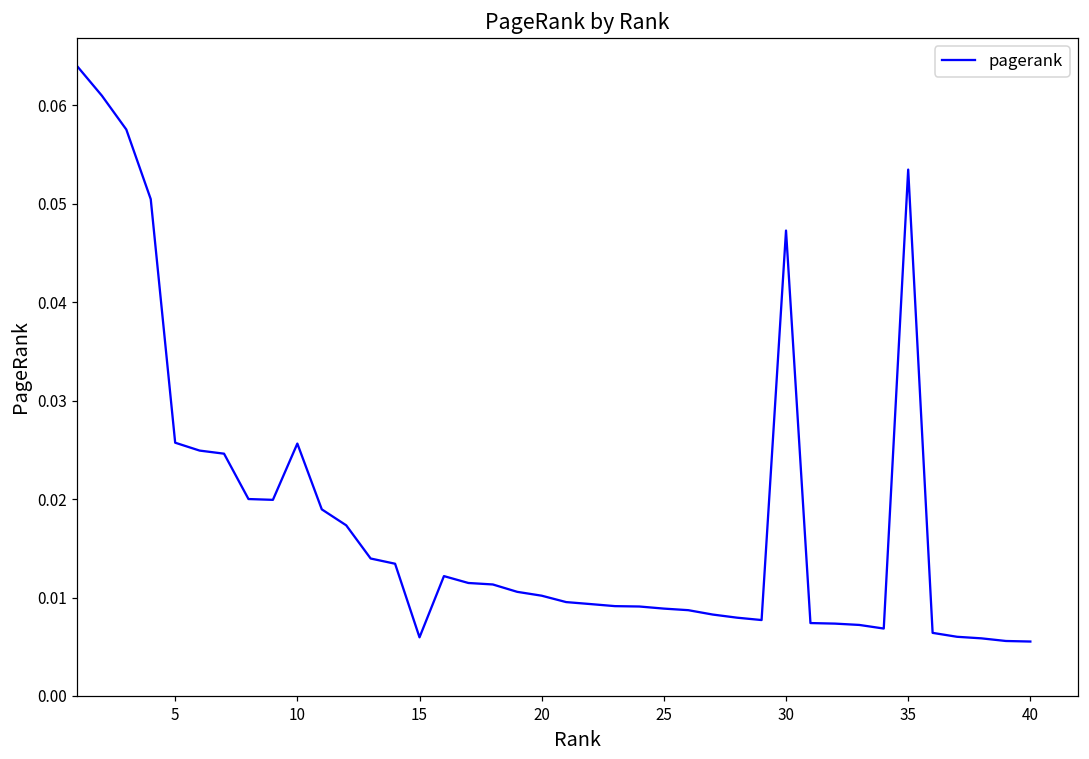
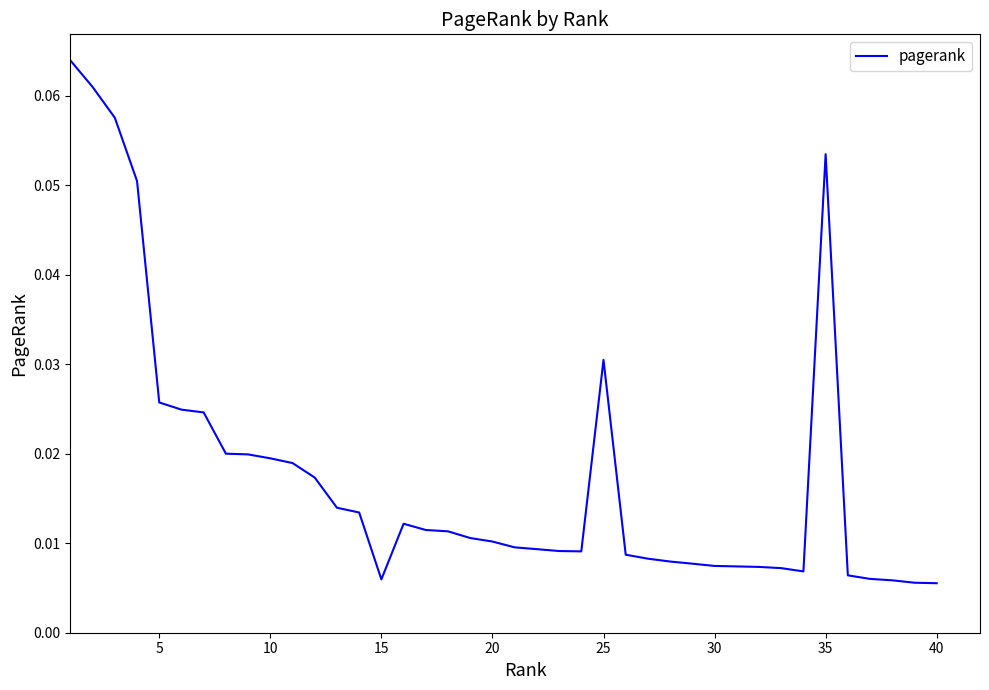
  {
    "5": 0.026,
-   "10": 0.026,
+   "10": 0.019,
    "15": 0.006,
    "20": 0.010,
-   "25": 0.009,
-   "30": 0.047,
+   "25": 0.030,
+   "30": 0.007,
    "35": 0.053,
    "40": 0.006
  }
